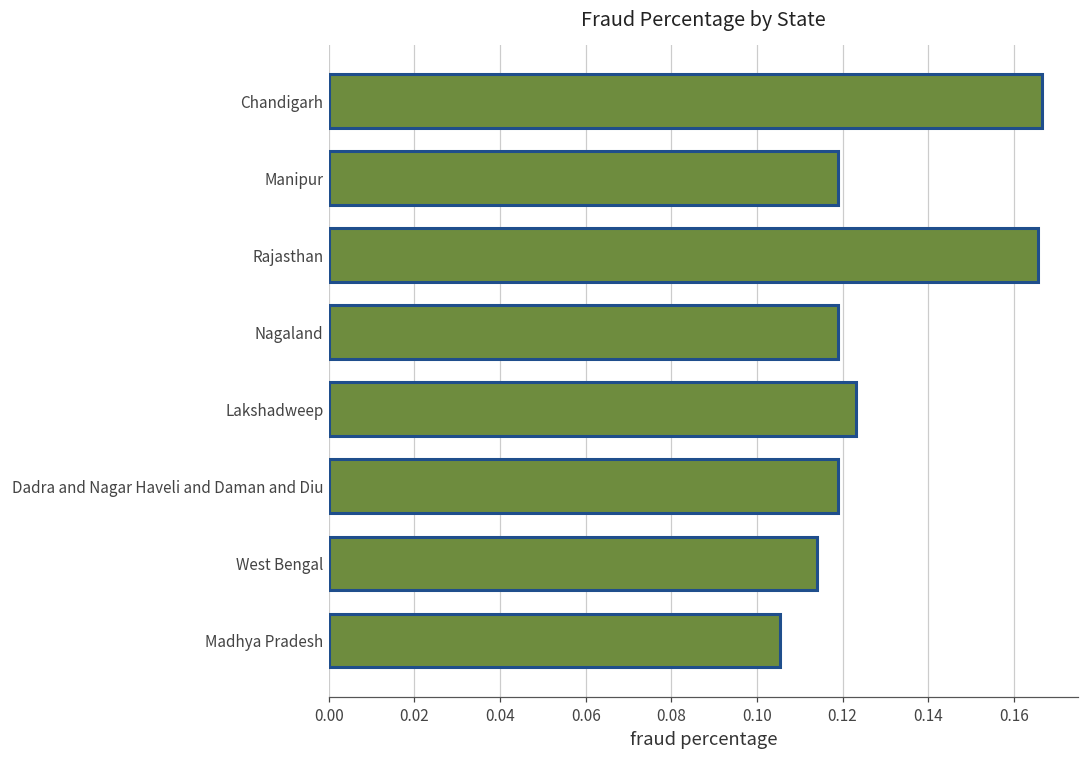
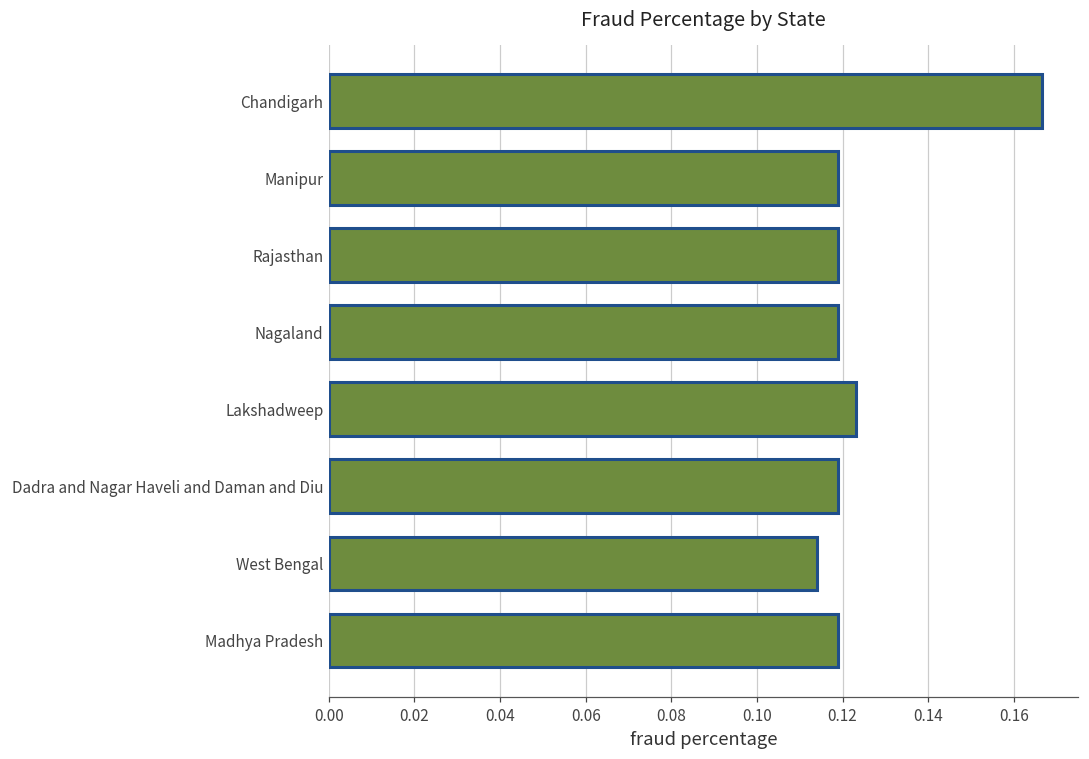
  {
    "Chandigarh": 0.167,
    "Manipur": 0.119,
-   "Rajasthan": 0.166,
+   "Rajasthan": 0.119,
    "Nagaland": 0.119,
    "Lakshadweep": 0.123,
    "Dadra and Nagar Haveli and Daman and Diu": 0.119,
    "West Bengal": 0.114,
-   "Madhya Pradesh": 0.105
+   "Madhya Pradesh": 0.119
  }
